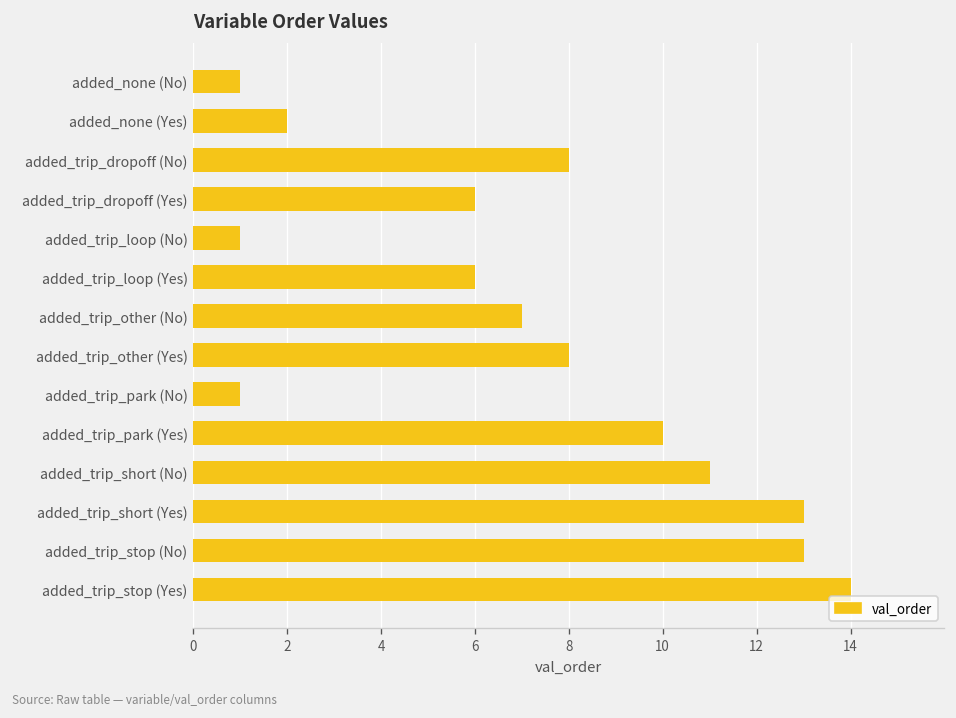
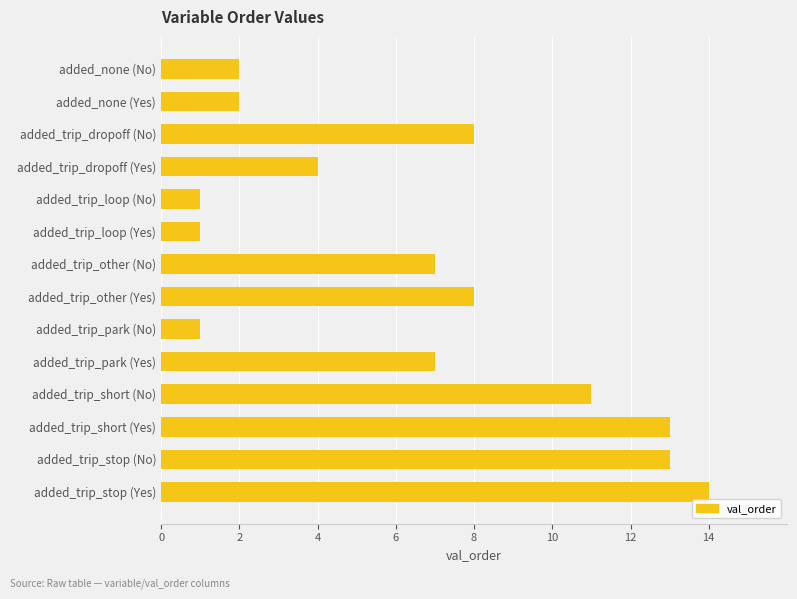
  {
-   "added_none (No)": 1,
+   "added_none (No)": 2,
    "added_none (Yes)": 2,
    "added_trip_dropoff (No)": 8,
-   "added_trip_dropoff (Yes)": 6,
+   "added_trip_dropoff (Yes)": 4,
    "added_trip_loop (No)": 1,
-   "added_trip_loop (Yes)": 6,
+   "added_trip_loop (Yes)": 1,
    "added_trip_other (No)": 7,
    "added_trip_other (Yes)": 8,
    "added_trip_park (No)": 1,
-   "added_trip_park (Yes)": 10,
+   "added_trip_park (Yes)": 7,
    "added_trip_short (No)": 11,
    "added_trip_short (Yes)": 13,
    "added_trip_stop (No)": 13,
    "added_trip_stop (Yes)": 14
  }
